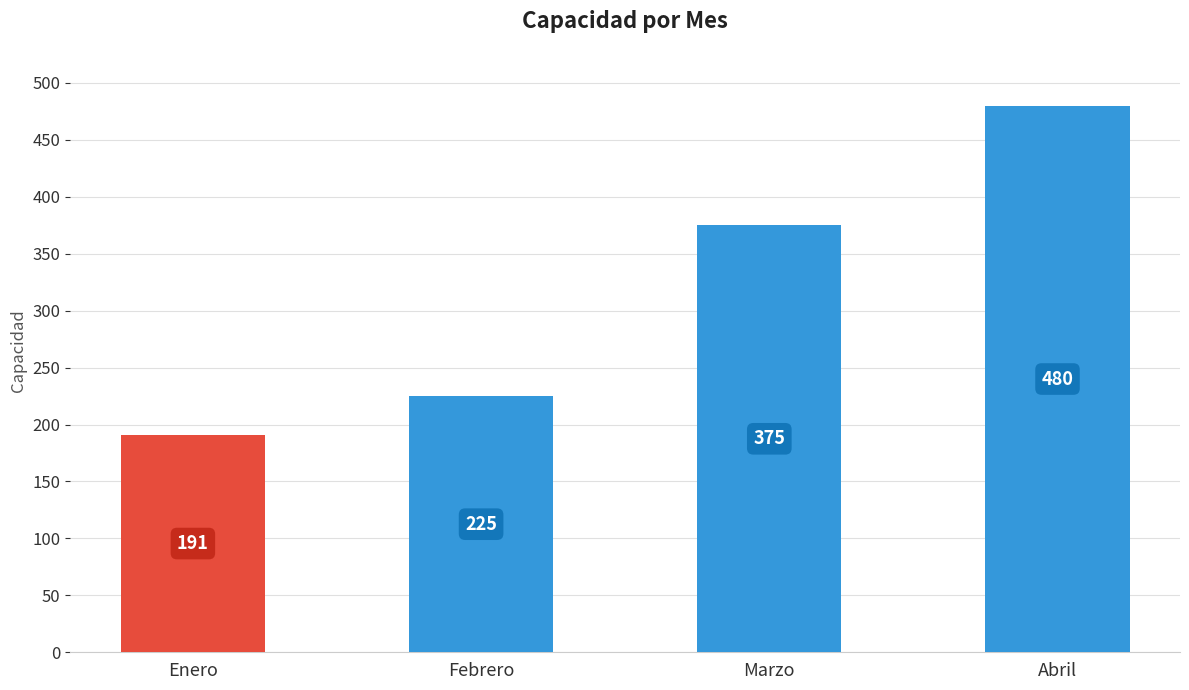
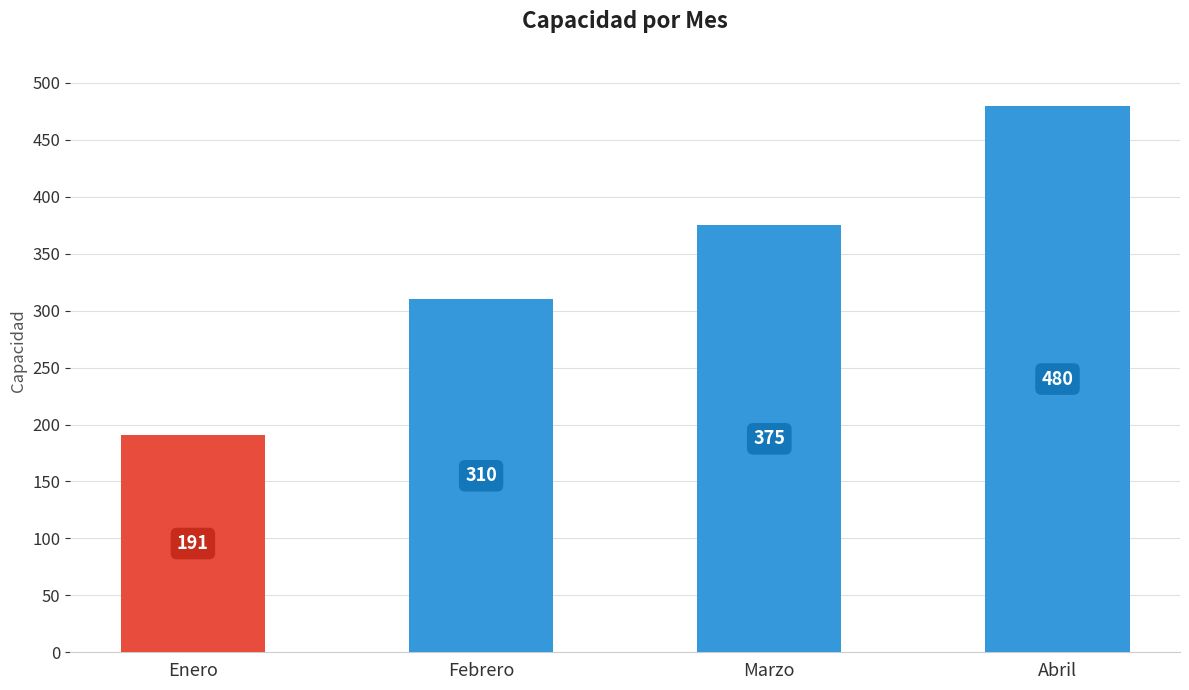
  {
-   "Febrero": 225
+   "Febrero": 310
  }
